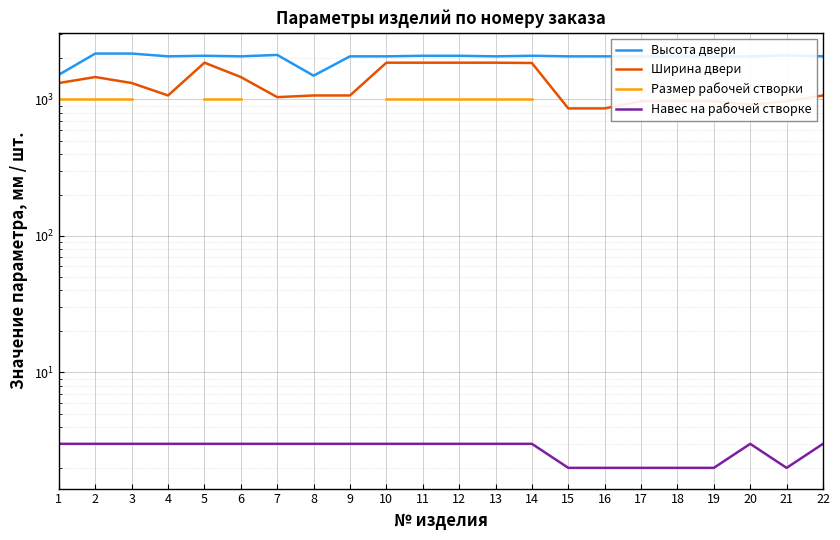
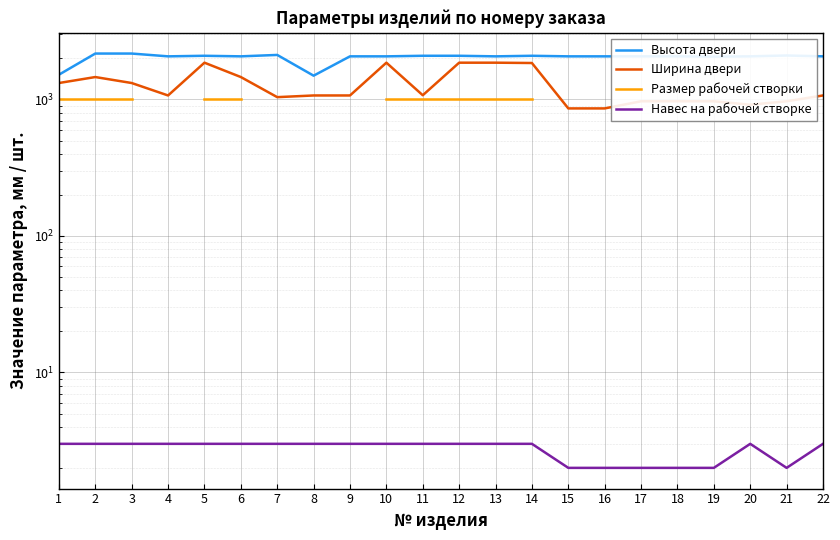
  {
    "Высота двери": {
      "1": 1500,
      "2": 2200,
      "3": 2200,
      "4": 2100,
      "5": 2100,
      "6": 2100,
      "7": 2100,
      "8": 1500,
      "9": 2100,
      "10": 2100,
      "11": 2100,
      "12": 2100,
      "13": 2100,
      "14": 2100,
      "15": 2100,
      "16": 2100,
      "22": 2100
    },
    "Ширина двери": {
      "1": 1300,
      "2": 1500,
      "3": 1300,
      "4": 1100,
      "5": 1900,
      "6": 1500,
      "7": 1000,
      "8": 1100,
      "9": 1100,
      "10": 1900,
-     "11": 1900,
+     "11": 1100,
      "12": 1900,
      "13": 1900,
      "14": 1900,
      "15": 900,
      "16": 900,
      "22": 1100
    },
    "Размер рабочей створки": {
      "1": 1000,
      "2": 1000,
      "3": 1000,
      "5": 1000,
      "6": 1000,
      "10": 1000,
      "11": 1000,
      "12": 1000,
      "13": 1000,
      "14": 1000
    },
    "Навес на рабочей створке": {
      "1": 3,
      "2": 3,
      "3": 3,
      "4": 3,
      "5": 3,
      "6": 3,
      "7": 3,
      "8": 3,
      "9": 3,
      "10": 3,
      "11": 3,
      "12": 3,
      "13": 3,
      "14": 3,
      "15": 2,
      "16": 2,
      "17": 2,
      "18": 2,
      "19": 2,
      "20": 3,
      "21": 2,
      "22": 3
    }
  }
